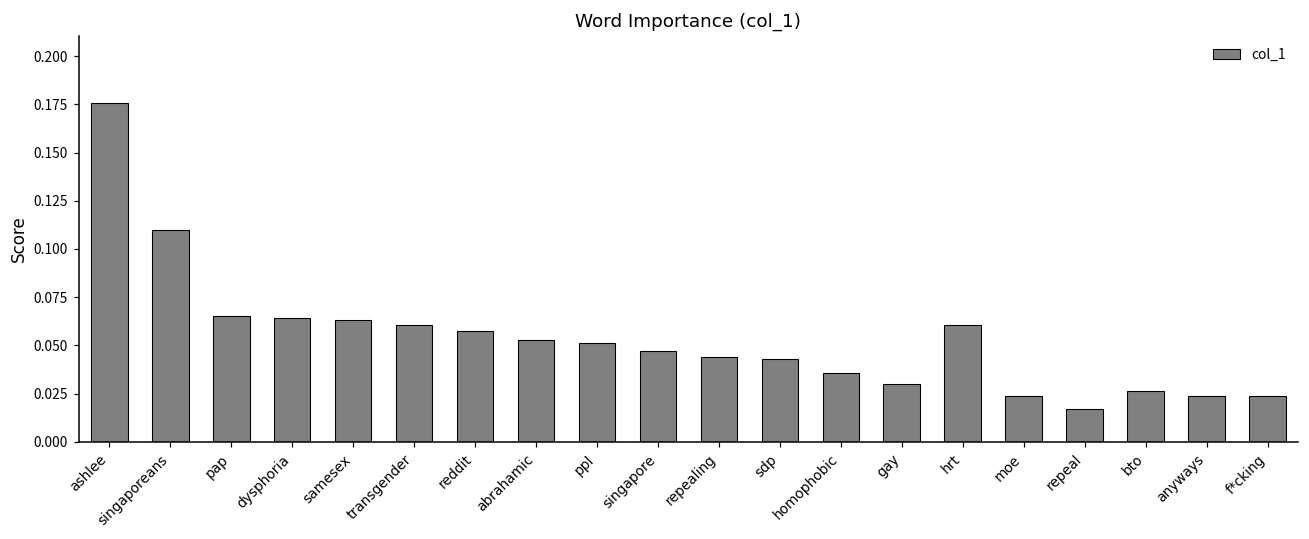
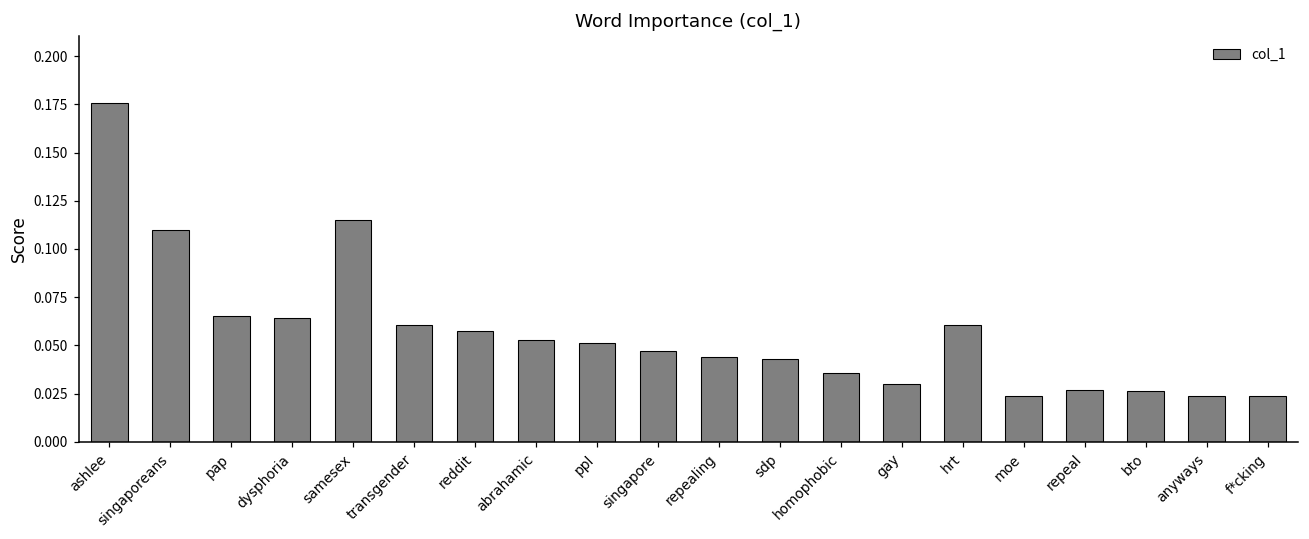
  {
    "ashlee": 0.175,
    "singaporeans": 0.110,
    "pap": 0.065,
    "dysphoria": 0.064,
-   "samesex": 0.063,
+   "samesex": 0.115,
    "transgender": 0.061,
    "reddit": 0.058,
    "abrahamic": 0.053,
    "ppl": 0.051,
    "singapore": 0.047,
    "repealing": 0.044,
    "sdp": 0.043,
    "homophobic": 0.035,
    "gay": 0.030,
    "hrt": 0.061,
    "moe": 0.024,
-   "repeal": 0.017,
+   "repeal": 0.027,
    "bto": 0.026,
    "anyways": 0.024,
    "f*cking": 0.024
  }
